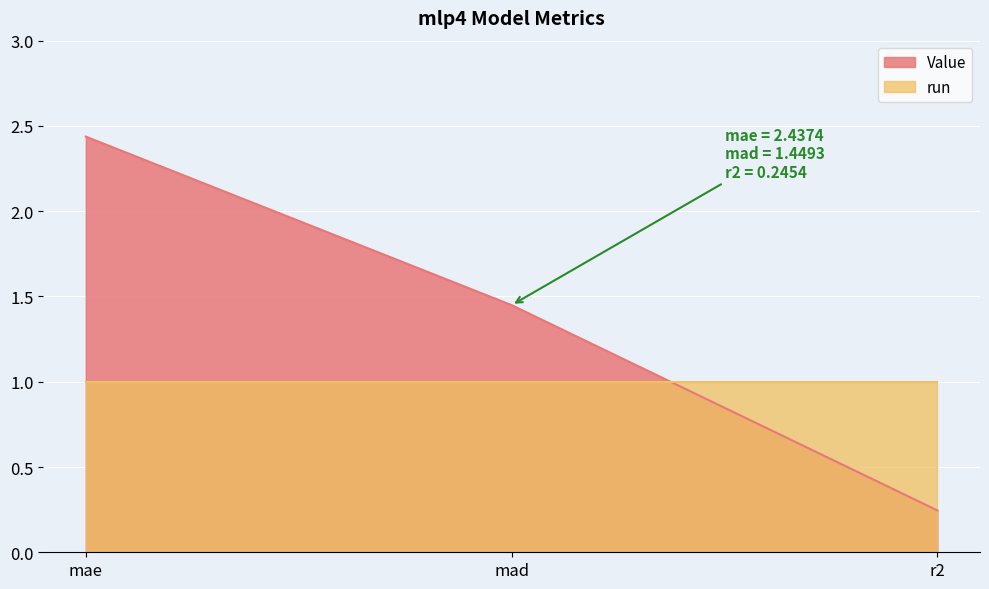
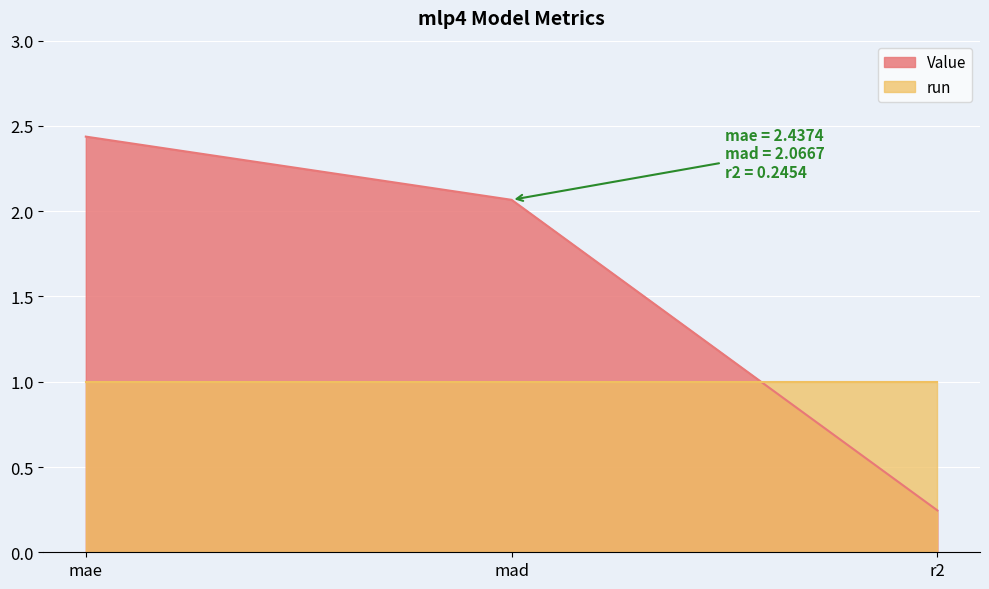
  {
    "Value": {
-     "mad": 1.4493
+     "mad": 2.0667
    },
    "run": {
      "mae": 1.00,
      "mad": 1.00,
      "r2": 1.00
    }
  }
